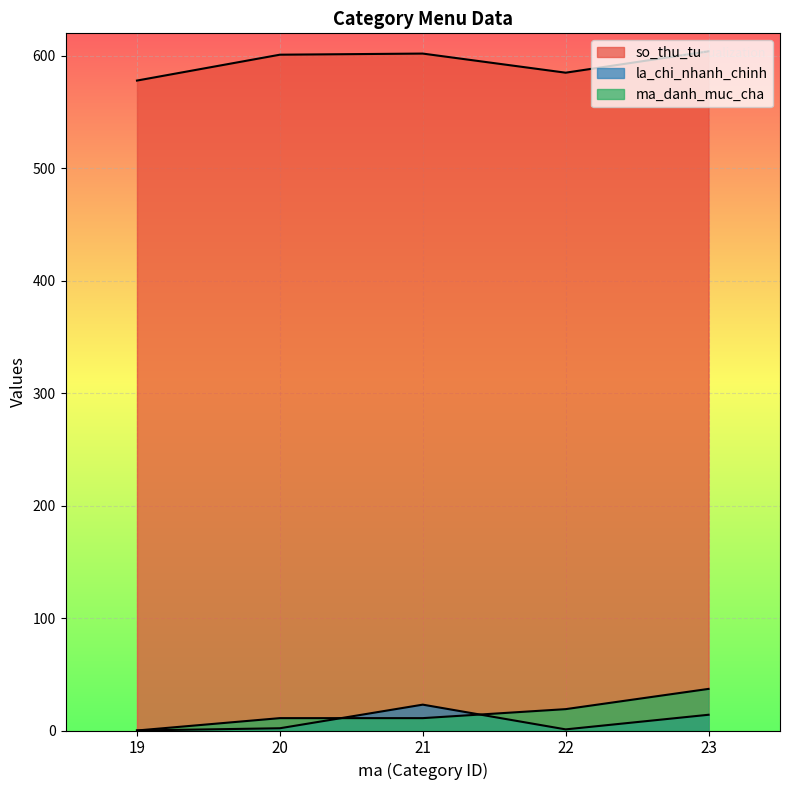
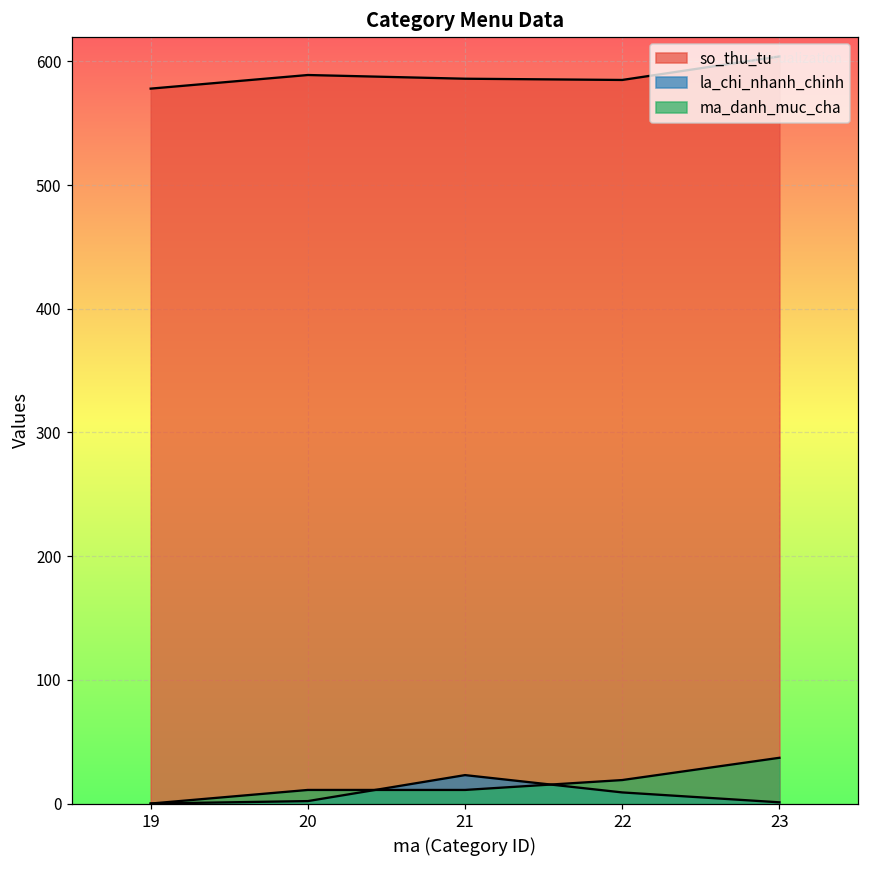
  {
    "so_thu_tu": {
      "19": 578,
-     "20": 601,
-     "21": 602,
+     "20": 589,
+     "21": 586,
      "22": 585
    },
    "la_chi_nhanh_chinh": {
      "20": 2,
      "21": 23,
-     "22": 1,
-     "23": 14
+     "22": 9,
+     "23": 1
    },
    "ma_danh_muc_cha": {
      "20": 11,
      "21": 11,
      "22": 19,
      "23": 37
    }
  }
